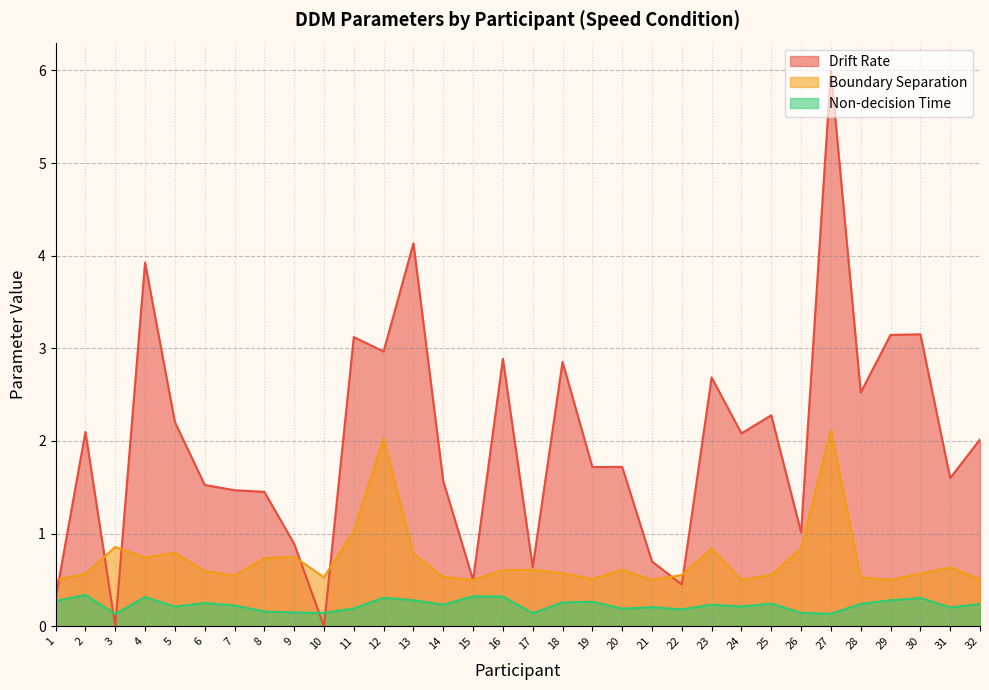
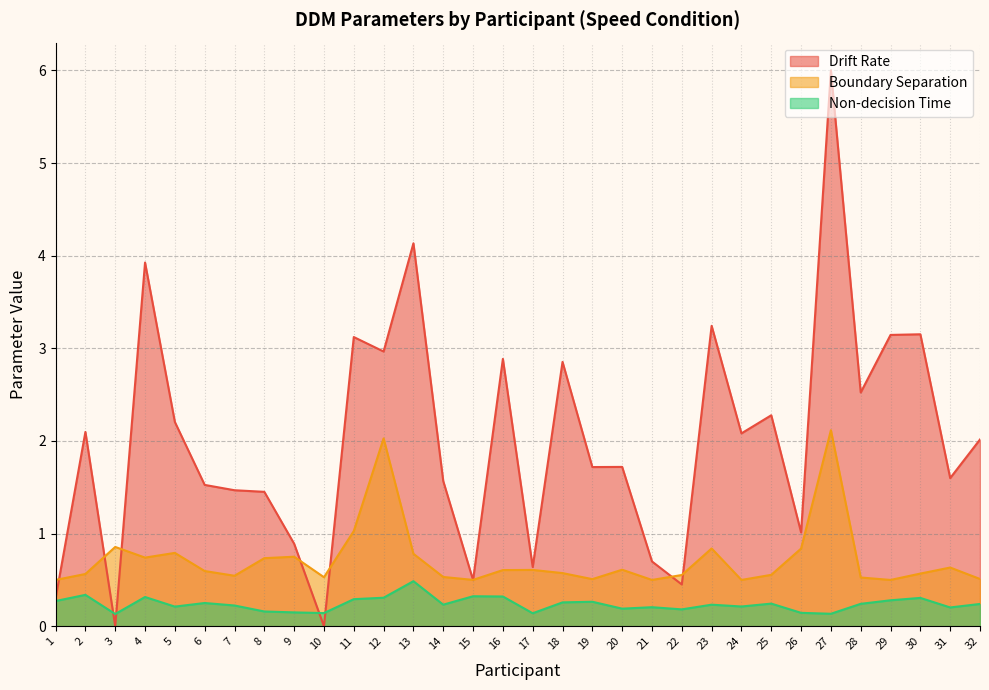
  {
    "Drift Rate": {
      "2": 2.1,
      "3": 0.0,
      "4": 3.9,
      "5": 2.2,
      "6": 1.5,
      "7": 1.5,
      "8": 1.5,
      "9": 0.9,
      "10": 0.0,
      "11": 3.1,
      "12": 3.0,
      "13": 4.1,
      "14": 1.6,
      "16": 2.9,
      "17": 0.6,
      "18": 2.9,
      "19": 1.7,
      "20": 1.7,
      "21": 0.7,
      "22": 0.5,
-     "23": 2.7,
+     "23": 3.2,
      "24": 2.1,
      "25": 2.3,
      "26": 1.0,
      "28": 2.5,
      "29": 3.1,
      "30": 3.2,
      "31": 1.6,
      "32": 2.0
    },
    "Boundary Separation": {
      "1": 0.5,
      "2": 0.6,
      "3": 0.9,
      "4": 0.7,
      "5": 0.8,
      "6": 0.6,
      "7": 0.5,
      "8": 0.7,
      "9": 0.8,
      "10": 0.5,
      "11": 1.0,
      "12": 2.0,
      "13": 0.8,
      "14": 0.5,
      "16": 0.6,
      "17": 0.6,
      "18": 0.6,
      "19": 0.5,
      "20": 0.6,
      "21": 0.5,
      "22": 0.6,
      "23": 0.8,
      "24": 0.5,
      "25": 0.6,
      "26": 0.8,
      "27": 2.1,
      "28": 0.5,
      "29": 0.5,
      "30": 0.6,
      "31": 0.6,
      "32": 0.5
    },
    "Non-decision Time": {
      "2": 0.3,
      "3": 0.1,
      "4": 0.3,
      "5": 0.2,
      "6": 0.3,
      "7": 0.2,
      "8": 0.2,
      "9": 0.1,
      "10": 0.1,
-     "11": 0.2,
+     "11": 0.3,
      "12": 0.3,
-     "13": 0.3,
+     "13": 0.5,
      "14": 0.2,
      "15": 0.3,
      "16": 0.3,
      "17": 0.1,
      "18": 0.3,
      "19": 0.3,
      "20": 0.2,
      "21": 0.2,
      "22": 0.2,
      "23": 0.2,
      "24": 0.2,
      "25": 0.2,
      "26": 0.1,
      "27": 0.1,
      "28": 0.2,
      "29": 0.3,
      "30": 0.3,
      "31": 0.2,
      "32": 0.2
    }
  }
